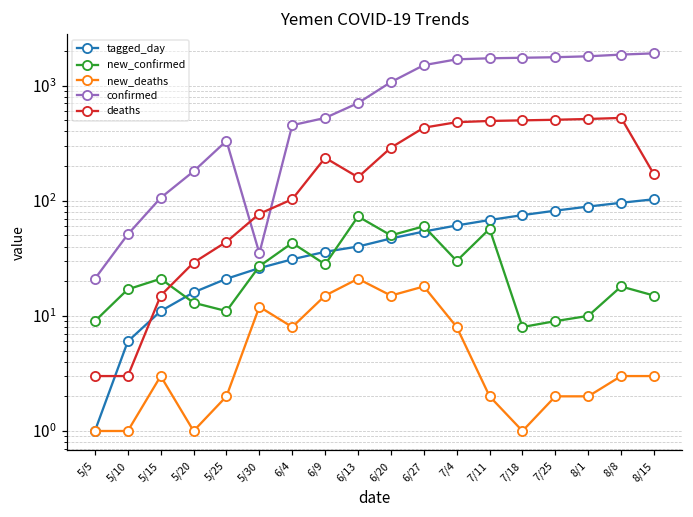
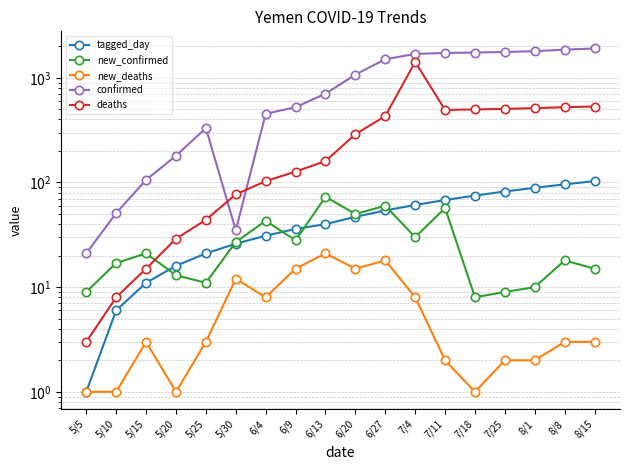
  {
    "tagged_day": {
      "5/10": 6,
      "5/15": 11,
      "5/20": 16,
      "5/25": 21,
      "6/4": 31,
      "6/9": 36,
      "6/13": 40,
      "6/20": 50,
      "6/27": 50,
      "7/4": 60,
      "7/11": 70,
      "7/18": 80,
      "7/25": 80,
      "8/1": 90,
      "8/8": 100,
      "8/15": 100
    },
    "new_confirmed": {
      "5/5": 9,
      "5/10": 17,
      "5/15": 21,
      "5/20": 13,
      "5/25": 11,
      "6/4": 43,
      "6/9": 28,
      "6/13": 70,
      "6/20": 50,
      "6/27": 60,
      "7/4": 30,
      "7/11": 60,
      "7/18": 8,
      "7/25": 9,
      "8/1": 10,
      "8/8": 18,
      "8/15": 15
    },
    "new_deaths": {
      "5/10": 1,
      "5/15": 3,
      "5/20": 1,
-     "5/25": 2,
+     "5/25": 3,
      "5/30": 12,
      "6/4": 8,
      "6/9": 15,
      "6/13": 21,
      "6/20": 15,
      "6/27": 18,
      "7/4": 8,
      "7/11": 2,
      "7/18": 1,
      "7/25": 2,
      "8/1": 2,
      "8/8": 3,
      "8/15": 3
    },
    "confirmed": {
      "5/5": 21,
      "5/10": 50,
      "5/15": 110,
      "5/20": 180,
      "5/25": 330,
      "5/30": 35,
      "6/4": 450,
      "6/9": 500,
      "6/13": 700,
      "6/20": 1100,
      "6/27": 1500,
      "7/4": 1700,
      "7/11": 1700,
      "7/18": 1700,
      "7/25": 1800,
      "8/1": 1800,
      "8/8": 1900,
      "8/15": 1900
    },
    "deaths": {
      "5/5": 3,
-     "5/10": 3,
+     "5/10": 8,
      "5/15": 15,
      "5/20": 29,
      "5/25": 44,
      "5/30": 80,
      "6/4": 100,
-     "6/9": 240,
+     "6/9": 130,
      "6/13": 160,
      "6/20": 290,
      "6/27": 430,
-     "7/4": 500,
+     "7/4": 1400,
      "7/11": 500,
      "7/18": 500,
      "7/25": 500,
      "8/1": 500,
      "8/8": 500,
-     "8/15": 170
+     "8/15": 500
    }
  }
